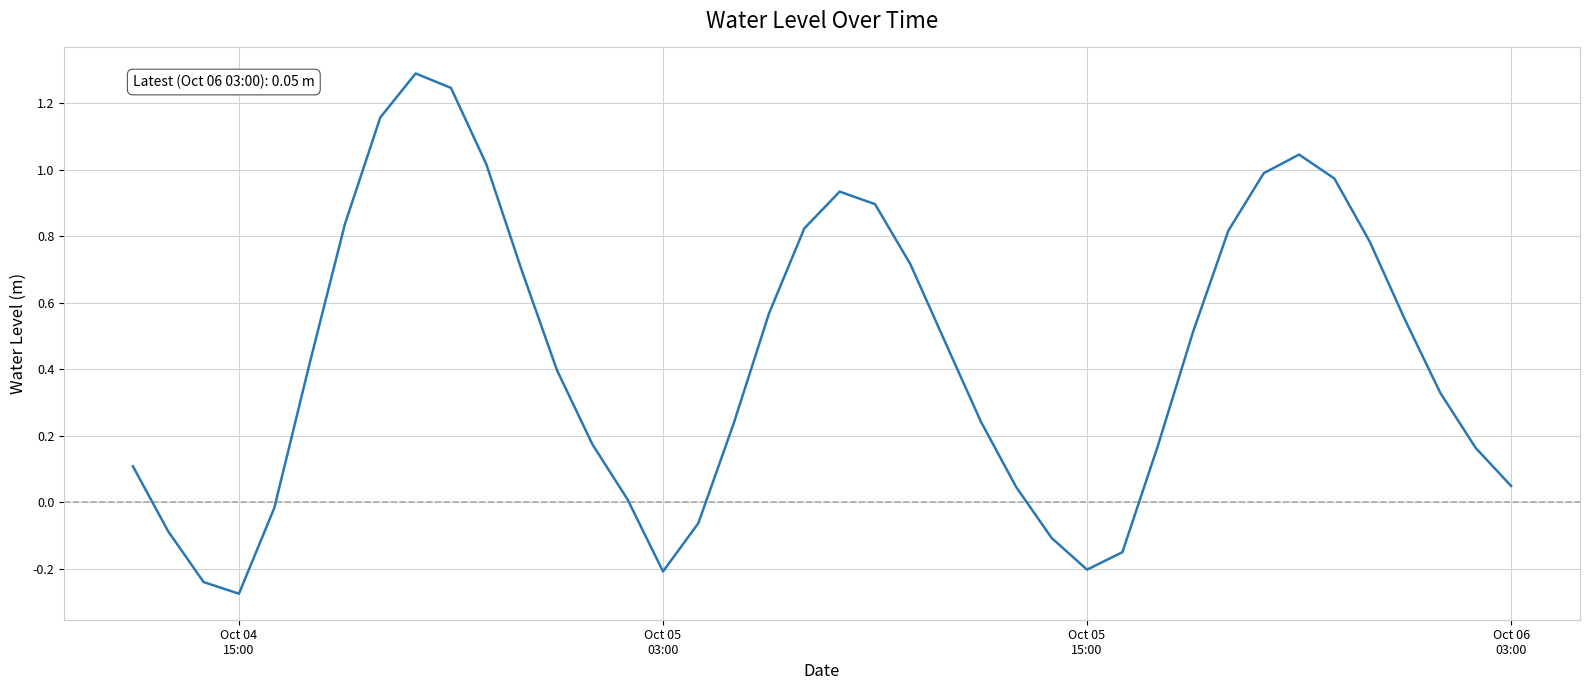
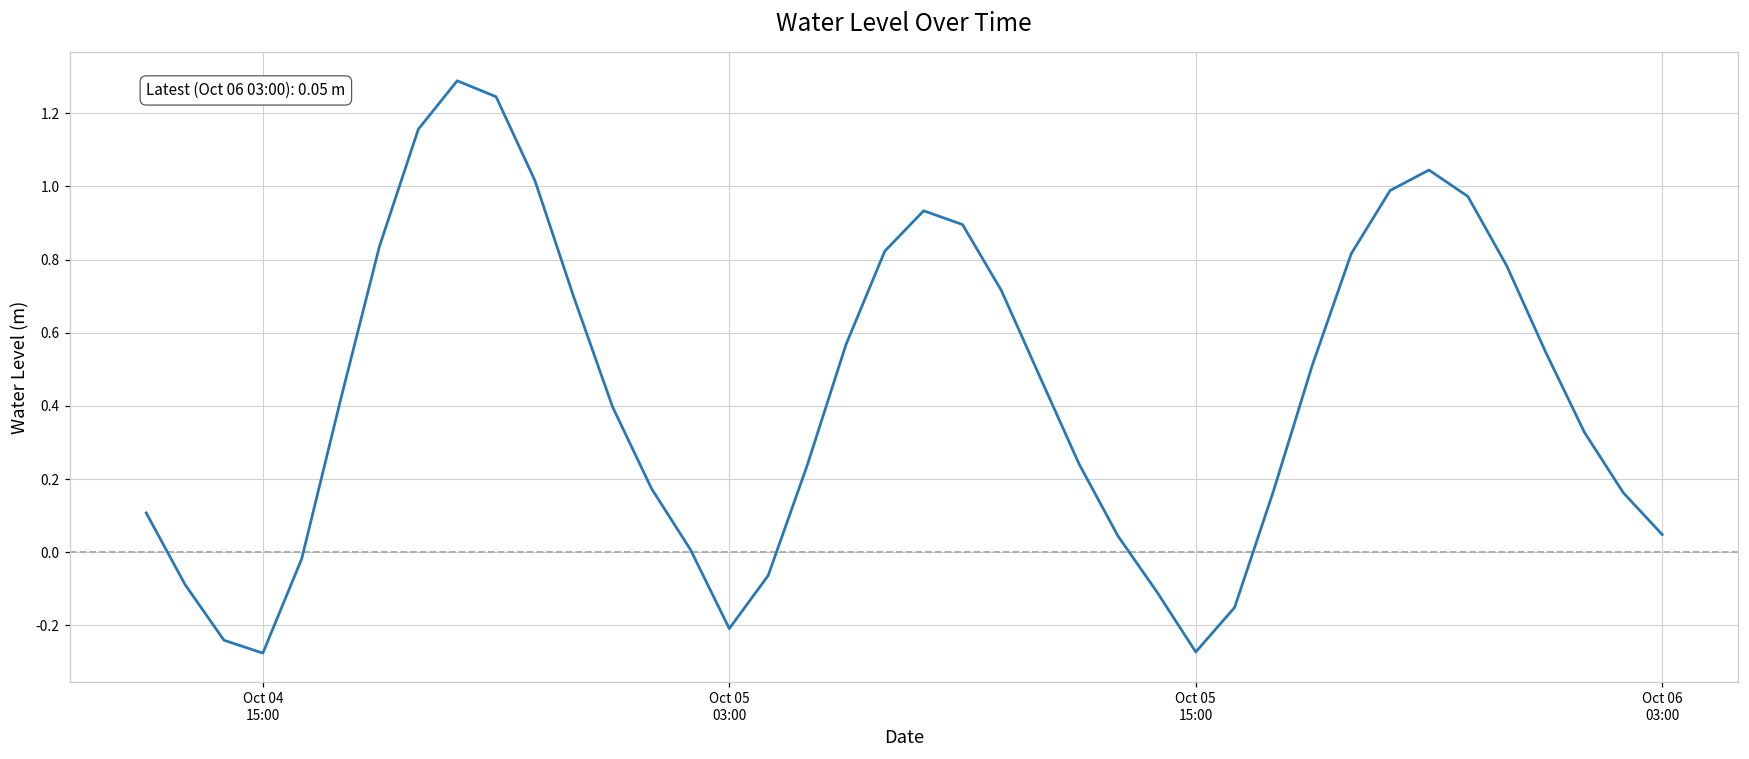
  {
    "Oct 04 15:00": -0.28,
    "Oct 05 03:00": -0.21,
-   "Oct 05 15:00": -0.20,
+   "Oct 05 15:00": -0.27,
    "Oct 06 03:00": 0.05
  }
